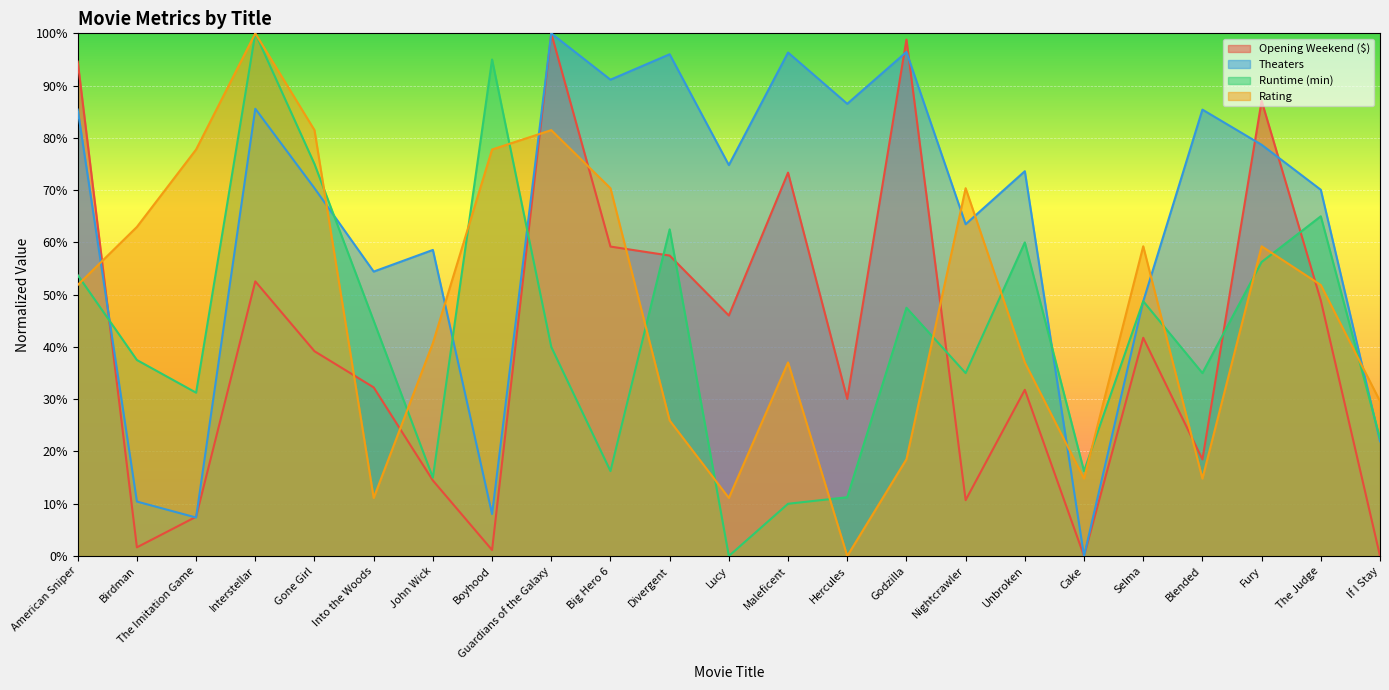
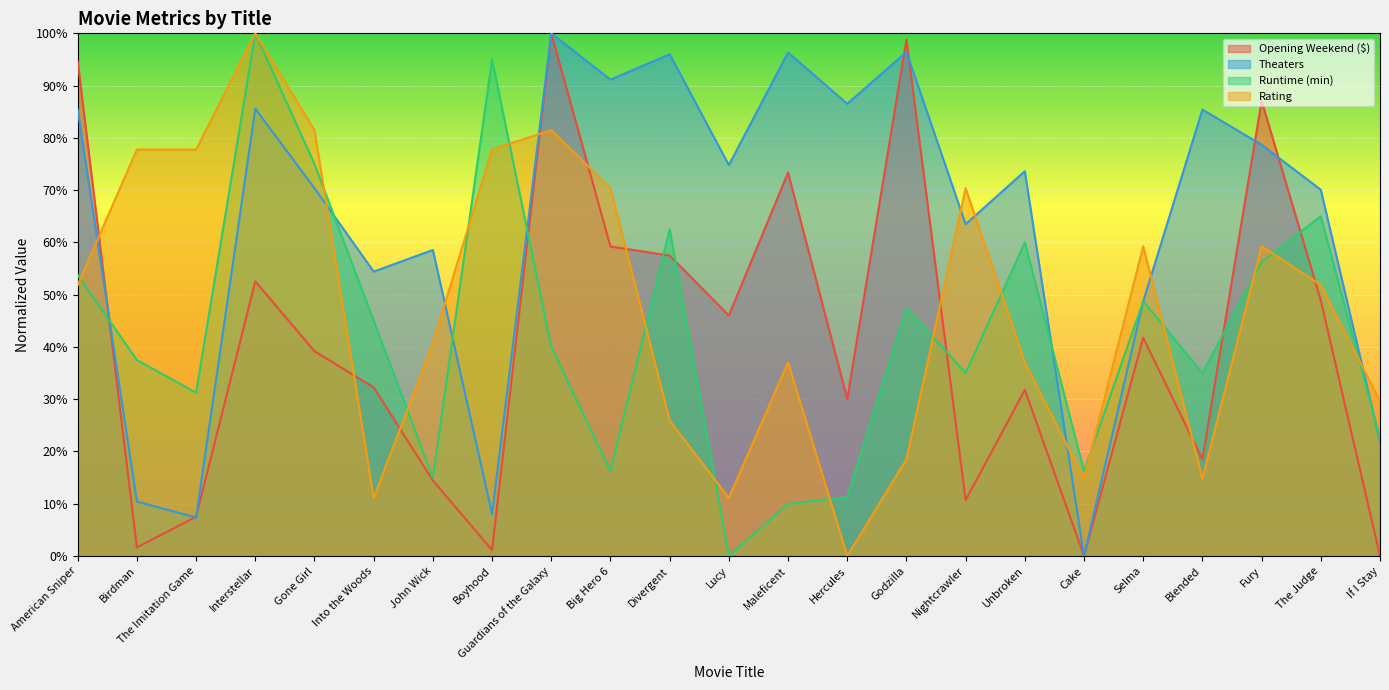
  {
    "Opening Weekend ($)": {
      "American Sniper": "95%",
      "Birdman": "2%",
      "Interstellar": "53%",
      "Gone Girl": "39%",
      "Into the Woods": "32%",
      "John Wick": "14%",
      "Boyhood": "1%",
      "Big Hero 6": "59%",
      "Divergent": "57%",
      "Lucy": "46%",
      "Maleficent": "73%",
      "Hercules": "30%",
      "Godzilla": "99%",
      "Nightcrawler": "11%",
      "Unbroken": "32%",
      "Selma": "42%",
      "Blended": "18%",
      "The Judge": "49%",
      "If I Stay": "0%"
    },
    "Theaters": {
      "American Sniper": "85%",
      "Birdman": "10%",
      "Interstellar": "86%",
      "Gone Girl": "70%",
      "Into the Woods": "54%",
      "John Wick": "59%",
      "Boyhood": "8%",
      "Big Hero 6": "91%",
      "Divergent": "96%",
      "Lucy": "75%",
      "Maleficent": "96%",
      "Hercules": "87%",
      "Godzilla": "96%",
      "Nightcrawler": "63%",
      "Unbroken": "74%",
      "Blended": "85%",
      "Fury": "79%",
      "The Judge": "70%",
      "If I Stay": "22%"
    },
    "Runtime (min)": {
      "American Sniper": "54%",
      "Birdman": "38%",
      "The Imitation Game": "31%",
      "Gone Girl": "75%",
      "Into the Woods": "45%",
      "John Wick": "15%",
      "Boyhood": "95%",
      "Guardians of the Galaxy": "40%",
      "Big Hero 6": "16%",
      "Divergent": "63%",
      "Lucy": "0%",
      "Maleficent": "10%",
      "Hercules": "11%",
      "Godzilla": "48%",
      "Nightcrawler": "35%",
      "Unbroken": "60%",
      "Cake": "16%",
      "Blended": "35%",
      "Fury": "56%",
      "The Judge": "65%",
      "If I Stay": "23%"
    },
    "Rating": {
      "American Sniper": "52%",
-     "Birdman": "63%",
+     "Birdman": "78%",
      "The Imitation Game": "78%",
      "Gone Girl": "81%",
      "Into the Woods": "11%",
      "John Wick": "41%",
      "Boyhood": "78%",
      "Guardians of the Galaxy": "81%",
      "Big Hero 6": "70%",
      "Divergent": "26%",
      "Lucy": "11%",
      "Maleficent": "37%",
      "Hercules": "0%",
      "Godzilla": "19%",
      "Nightcrawler": "70%",
      "Unbroken": "37%",
      "Cake": "15%",
      "Selma": "59%",
      "Blended": "15%",
      "Fury": "59%",
      "The Judge": "52%",
      "If I Stay": "30%"
    }
  }
